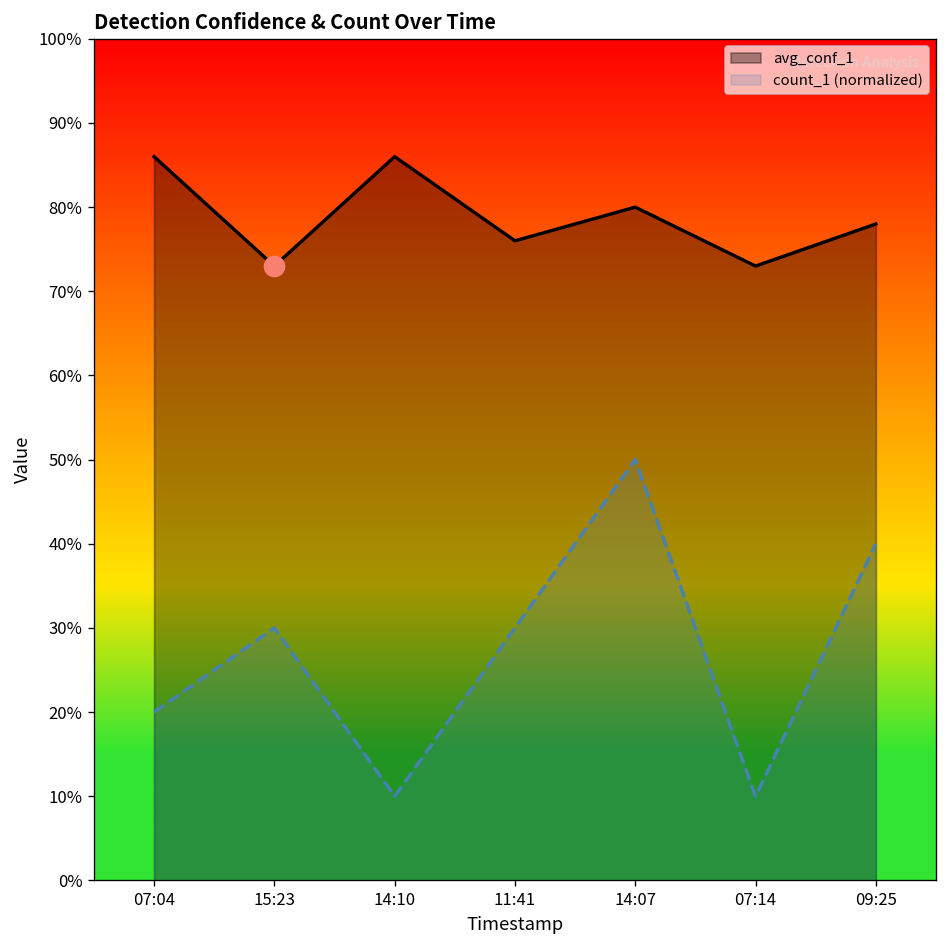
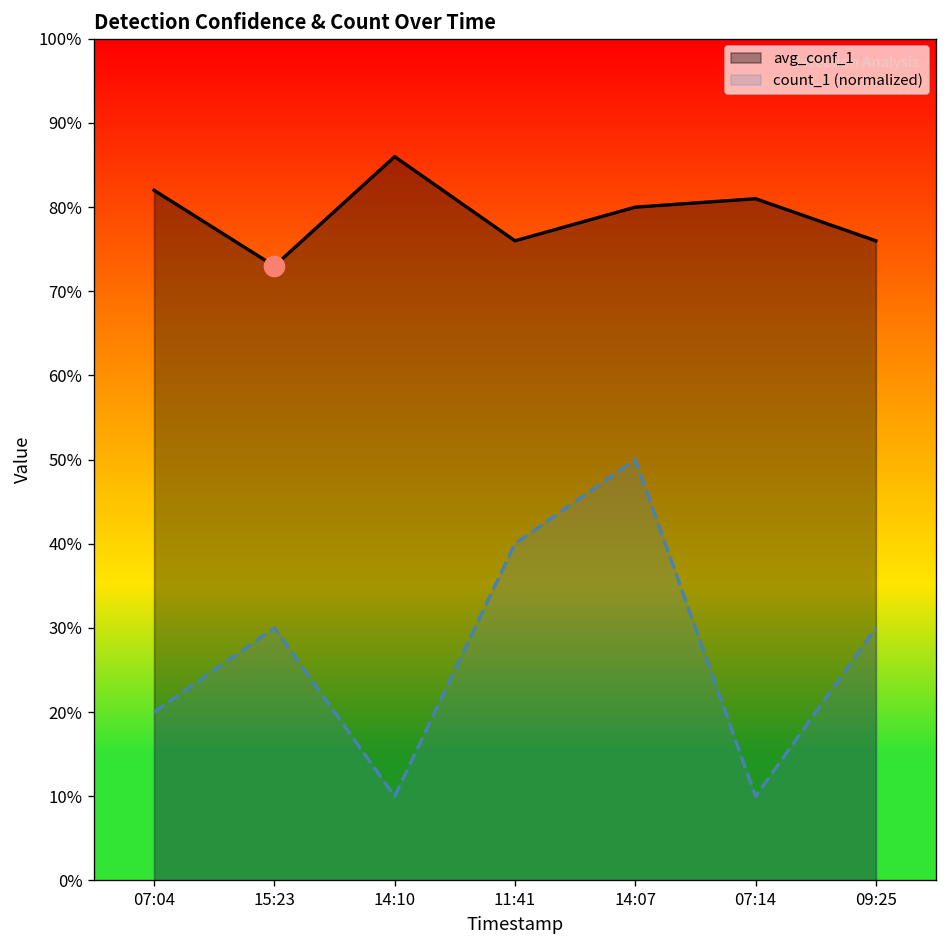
  {
    "avg_conf_1": {
-     "07:04": "86%",
+     "07:04": "82%",
      "14:10": "86%",
      "11:41": "76%",
      "14:07": "80%",
-     "07:14": "73%",
-     "09:25": "78%"
+     "07:14": "81%",
+     "09:25": "76%"
    },
    "count_1 (normalized)": {
      "07:04": "20%",
      "15:23": "30%",
      "14:10": "10%",
-     "11:41": "30%",
+     "11:41": "40%",
      "14:07": "50%",
      "07:14": "10%",
-     "09:25": "40%"
+     "09:25": "30%"
    }
  }
